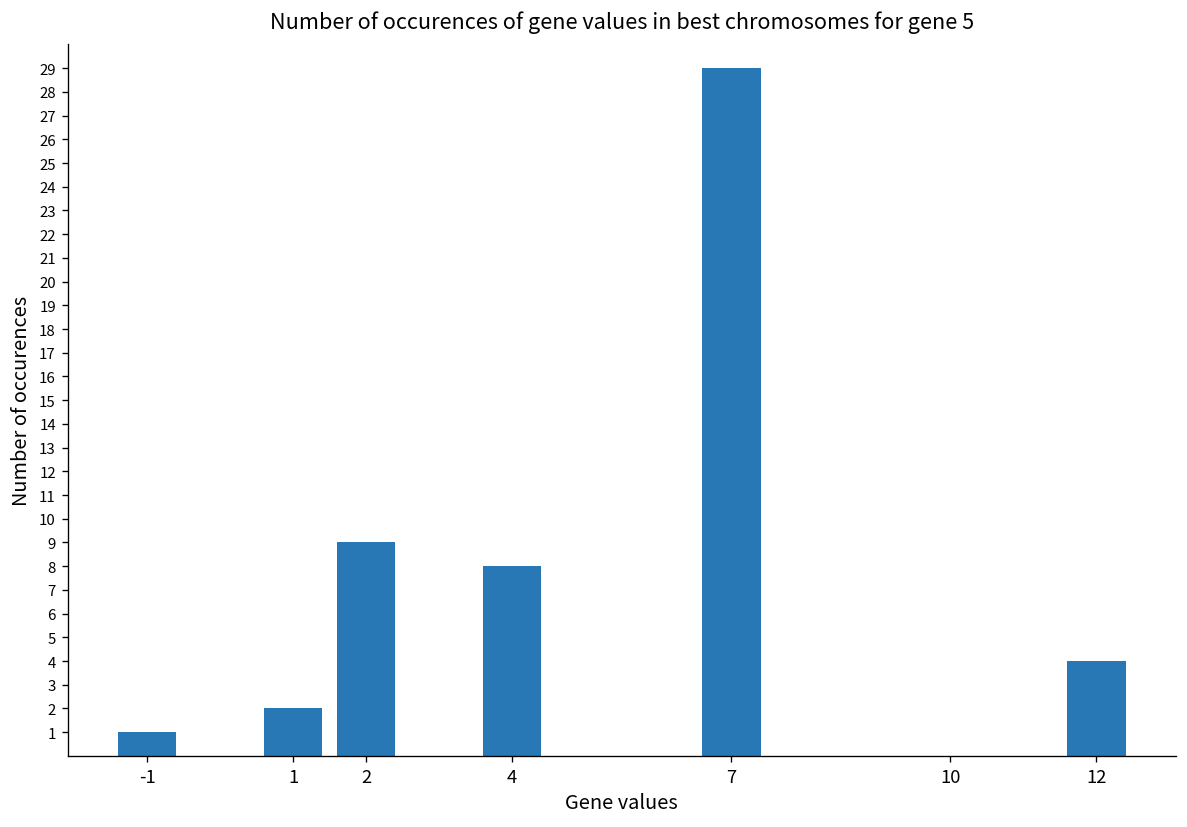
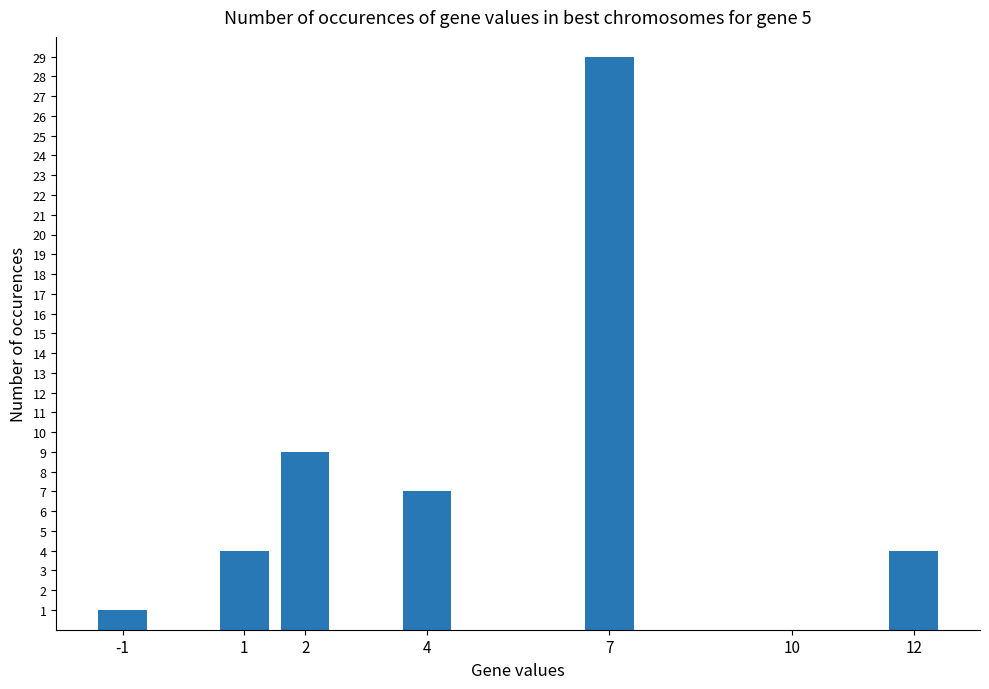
  {
    "-1": 1,
-   "1": 2,
+   "1": 4,
    "2": 9,
-   "4": 8,
+   "4": 7,
    "7": 29,
    "10": 0,
    "12": 4
  }
